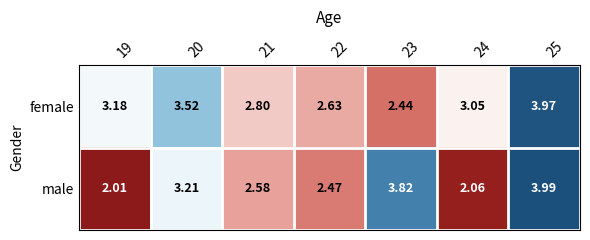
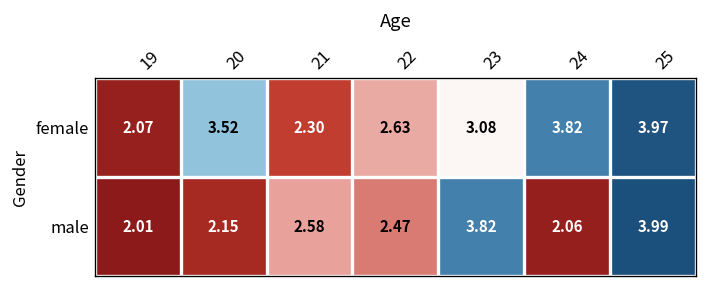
  {
    "female": {
-     "19": 3.18,
+     "19": 2.07,
      "20": 3.52,
-     "21": 2.80,
+     "21": 2.30,
      "22": 2.63,
-     "23": 2.44,
-     "24": 3.05,
+     "23": 3.08,
+     "24": 3.82,
      "25": 3.97
    },
    "male": {
      "19": 2.01,
-     "20": 3.21,
+     "20": 2.15,
      "21": 2.58,
      "22": 2.47,
      "23": 3.82,
      "24": 2.06,
      "25": 3.99
    }
  }
